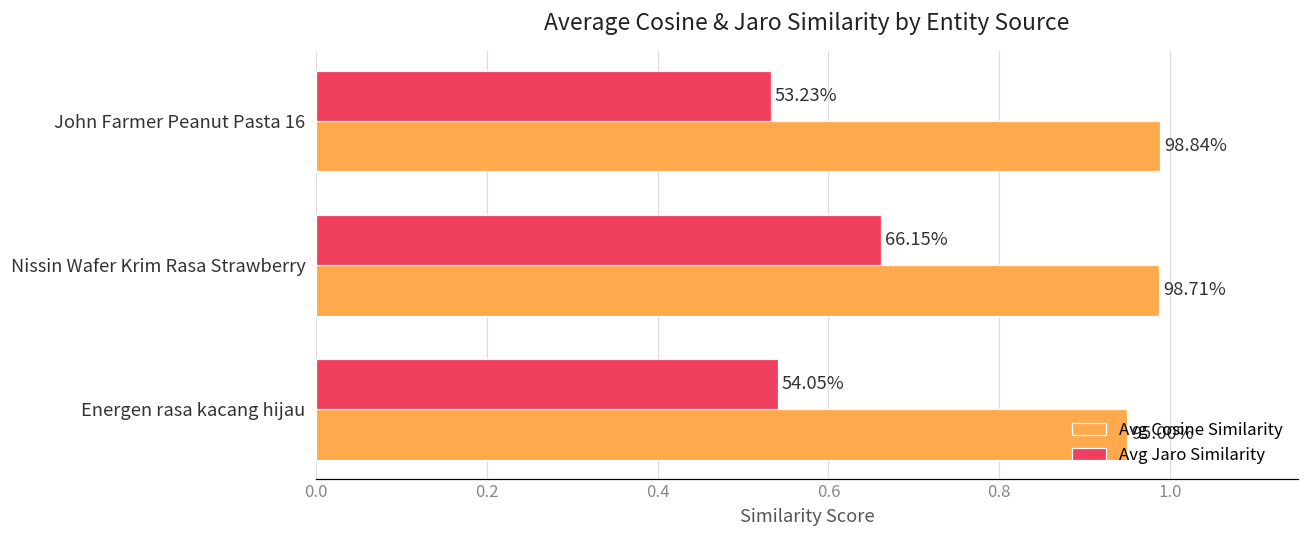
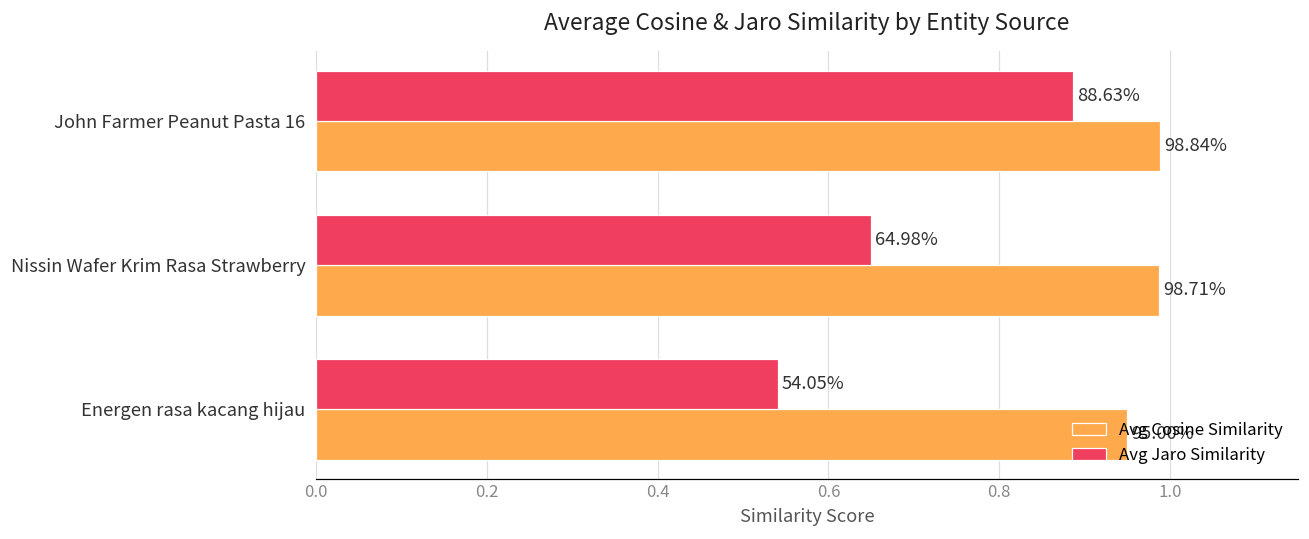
  {
    "Avg Cosine Similarity": {
      "John Farmer Peanut Pasta 16": "98.84%",
      "Nissin Wafer Krim Rasa Strawberry": "98.71%",
      "Energen rasa kacang hijau": "95.00%"
    },
    "Avg Jaro Similarity": {
-     "John Farmer Peanut Pasta 16": "53.23%",
-     "Nissin Wafer Krim Rasa Strawberry": "66.15%",
+     "John Farmer Peanut Pasta 16": "88.63%",
+     "Nissin Wafer Krim Rasa Strawberry": "64.98%",
      "Energen rasa kacang hijau": "54.05%"
    }
  }
